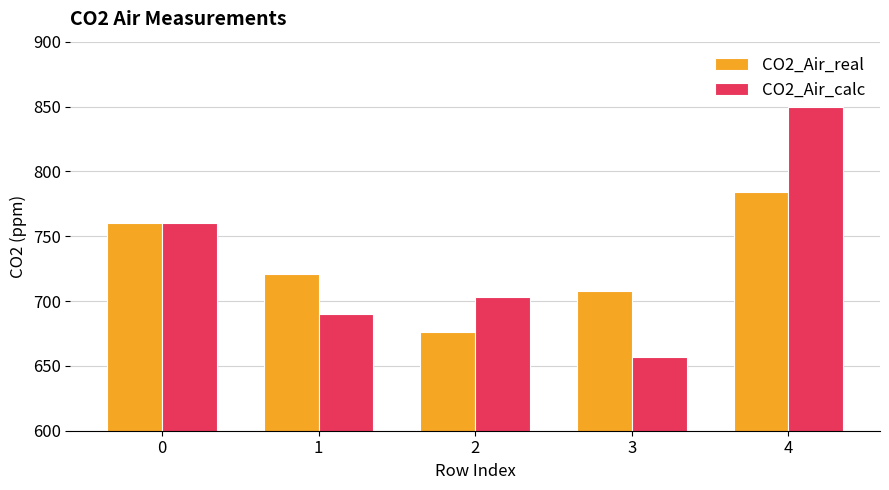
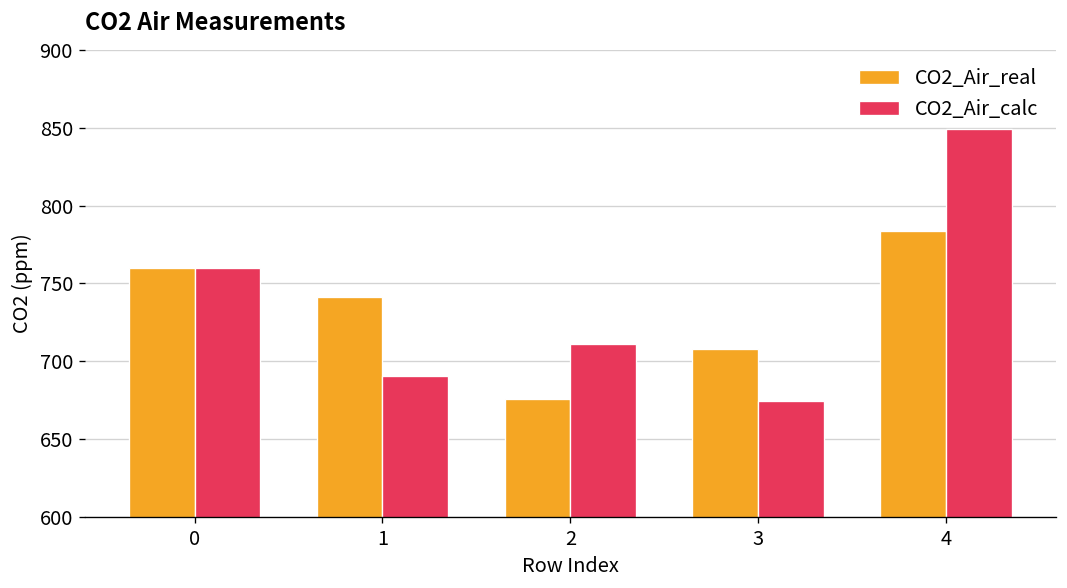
  {
    "CO2_Air_real": {
      "0": 760,
-     "1": 721,
+     "1": 741,
      "2": 676,
      "3": 708,
      "4": 784
    },
    "CO2_Air_calc": {
      "0": 760,
      "1": 690,
-     "2": 703,
-     "3": 657,
+     "2": 711,
+     "3": 675,
      "4": 849
    }
  }
